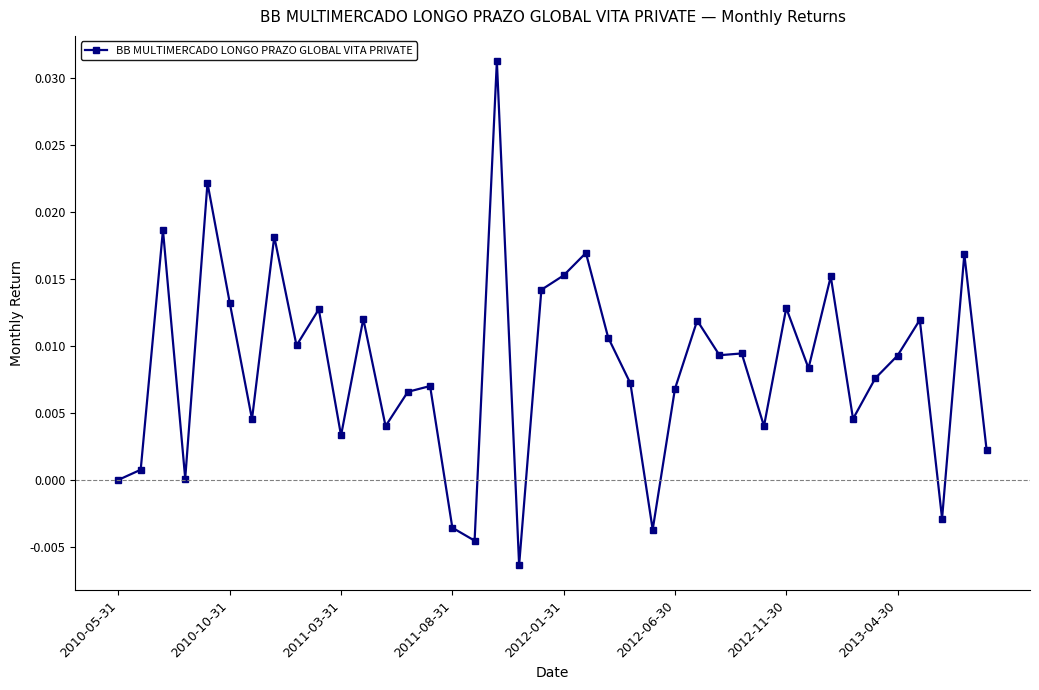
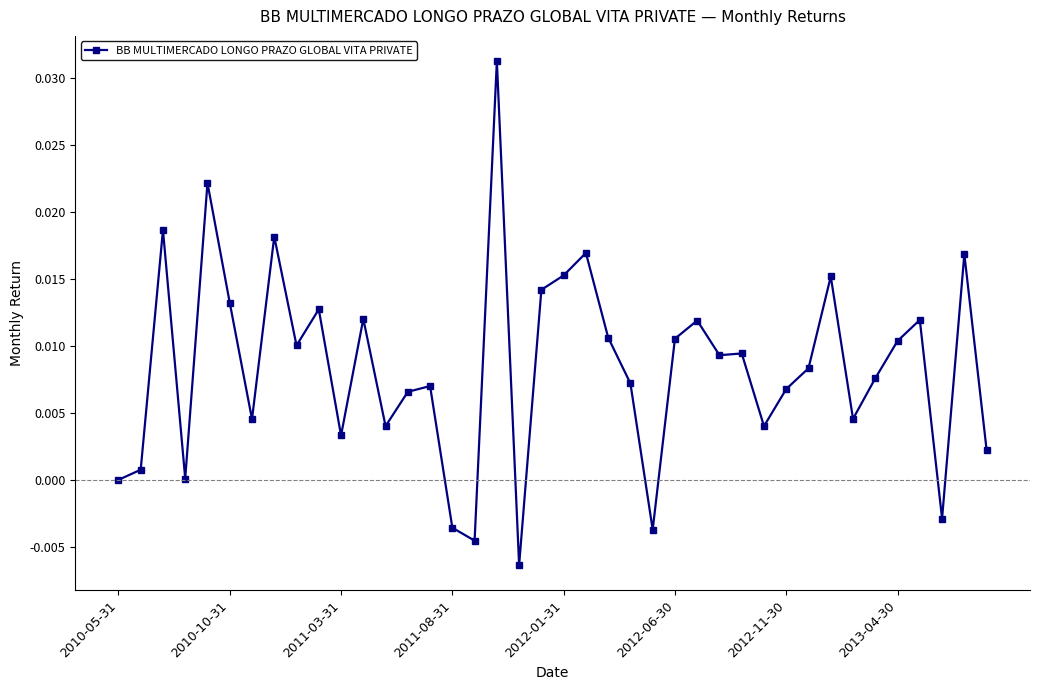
  {
    "2010-05-31": 0.0000,
    "2010-10-31": 0.0132,
    "2011-03-31": 0.0033,
    "2011-08-31": -0.0036,
    "2012-01-31": 0.0153,
-   "2012-06-30": 0.0068,
-   "2012-11-30": 0.0128,
-   "2013-04-30": 0.0093
+   "2012-06-30": 0.0105,
+   "2012-11-30": 0.0068,
+   "2013-04-30": 0.0104
  }
